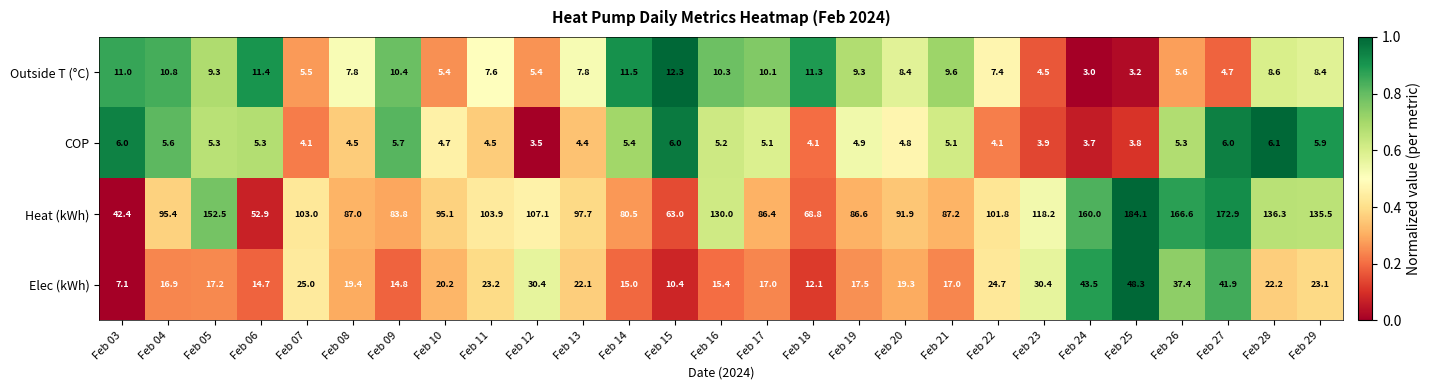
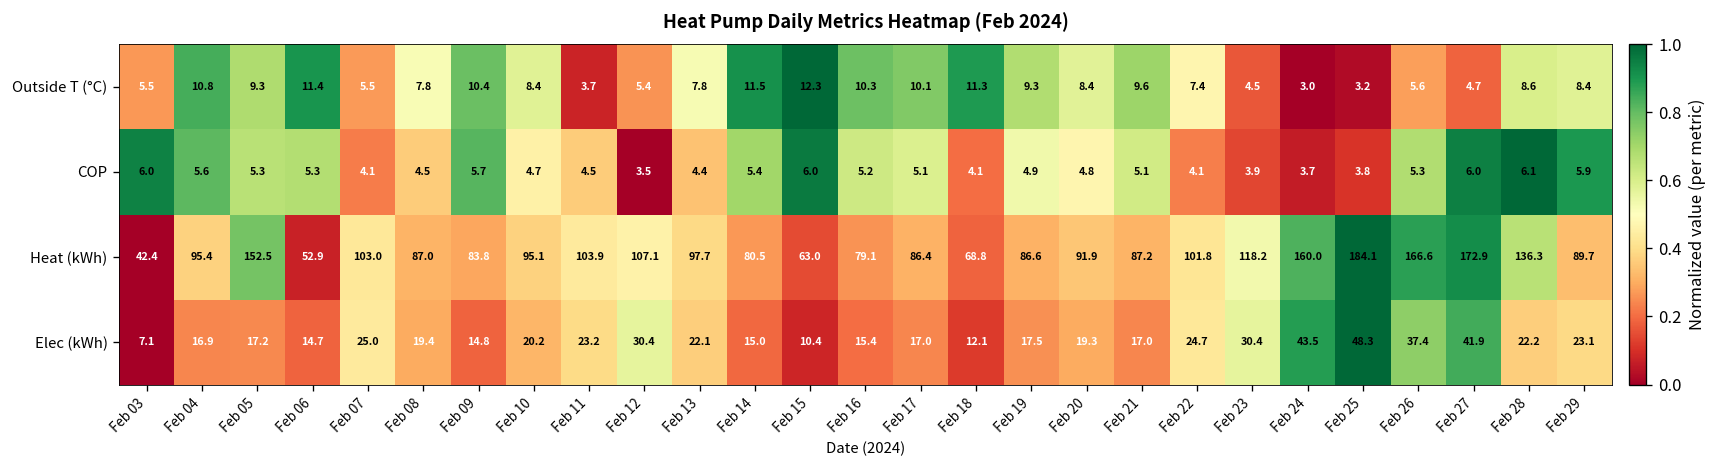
  {
    "Outside T (°C)": {
-     "Feb 03": 11.0,
+     "Feb 03": 5.5,
      "Feb 04": 10.8,
      "Feb 05": 9.3,
      "Feb 06": 11.4,
      "Feb 07": 5.5,
      "Feb 08": 7.8,
      "Feb 09": 10.4,
-     "Feb 10": 5.4,
-     "Feb 11": 7.6,
+     "Feb 10": 8.4,
+     "Feb 11": 3.7,
      "Feb 12": 5.4,
      "Feb 13": 7.8,
      "Feb 14": 11.5,
      "Feb 15": 12.3,
      "Feb 16": 10.3,
      "Feb 17": 10.1,
      "Feb 18": 11.3,
      "Feb 19": 9.3,
      "Feb 20": 8.4,
      "Feb 21": 9.6,
      "Feb 22": 7.4,
      "Feb 23": 4.5,
      "Feb 24": 3.0,
      "Feb 25": 3.2,
      "Feb 26": 5.6,
      "Feb 27": 4.7,
      "Feb 28": 8.6,
      "Feb 29": 8.4
    },
    "COP": {
      "Feb 03": 6.0,
      "Feb 04": 5.6,
      "Feb 05": 5.3,
      "Feb 06": 5.3,
      "Feb 07": 4.1,
      "Feb 08": 4.5,
      "Feb 09": 5.7,
      "Feb 10": 4.7,
      "Feb 11": 4.5,
      "Feb 12": 3.5,
      "Feb 13": 4.4,
      "Feb 14": 5.4,
      "Feb 15": 6.0,
      "Feb 16": 5.2,
      "Feb 17": 5.1,
      "Feb 18": 4.1,
      "Feb 19": 4.9,
      "Feb 20": 4.8,
      "Feb 21": 5.1,
      "Feb 22": 4.1,
      "Feb 23": 3.9,
      "Feb 24": 3.7,
      "Feb 25": 3.8,
      "Feb 26": 5.3,
      "Feb 27": 6.0,
      "Feb 28": 6.1,
      "Feb 29": 5.9
    },
    "Heat (kWh)": {
      "Feb 03": 42.4,
      "Feb 04": 95.4,
      "Feb 05": 152.5,
      "Feb 06": 52.9,
      "Feb 07": 103.0,
      "Feb 08": 87.0,
      "Feb 09": 83.8,
      "Feb 10": 95.1,
      "Feb 11": 103.9,
      "Feb 12": 107.1,
      "Feb 13": 97.7,
      "Feb 14": 80.5,
      "Feb 15": 63.0,
-     "Feb 16": 130.0,
+     "Feb 16": 79.1,
      "Feb 17": 86.4,
      "Feb 18": 68.8,
      "Feb 19": 86.6,
      "Feb 20": 91.9,
      "Feb 21": 87.2,
      "Feb 22": 101.8,
      "Feb 23": 118.2,
      "Feb 24": 160.0,
      "Feb 25": 184.1,
      "Feb 26": 166.6,
      "Feb 27": 172.9,
      "Feb 28": 136.3,
-     "Feb 29": 135.5
+     "Feb 29": 89.7
    },
    "Elec (kWh)": {
      "Feb 03": 7.1,
      "Feb 04": 16.9,
      "Feb 05": 17.2,
      "Feb 06": 14.7,
      "Feb 07": 25.0,
      "Feb 08": 19.4,
      "Feb 09": 14.8,
      "Feb 10": 20.2,
      "Feb 11": 23.2,
      "Feb 12": 30.4,
      "Feb 13": 22.1,
      "Feb 14": 15.0,
      "Feb 15": 10.4,
      "Feb 16": 15.4,
      "Feb 17": 17.0,
      "Feb 18": 12.1,
      "Feb 19": 17.5,
      "Feb 20": 19.3,
      "Feb 21": 17.0,
      "Feb 22": 24.7,
      "Feb 23": 30.4,
      "Feb 24": 43.5,
      "Feb 25": 48.3,
      "Feb 26": 37.4,
      "Feb 27": 41.9,
      "Feb 28": 22.2,
      "Feb 29": 23.1
    }
  }
